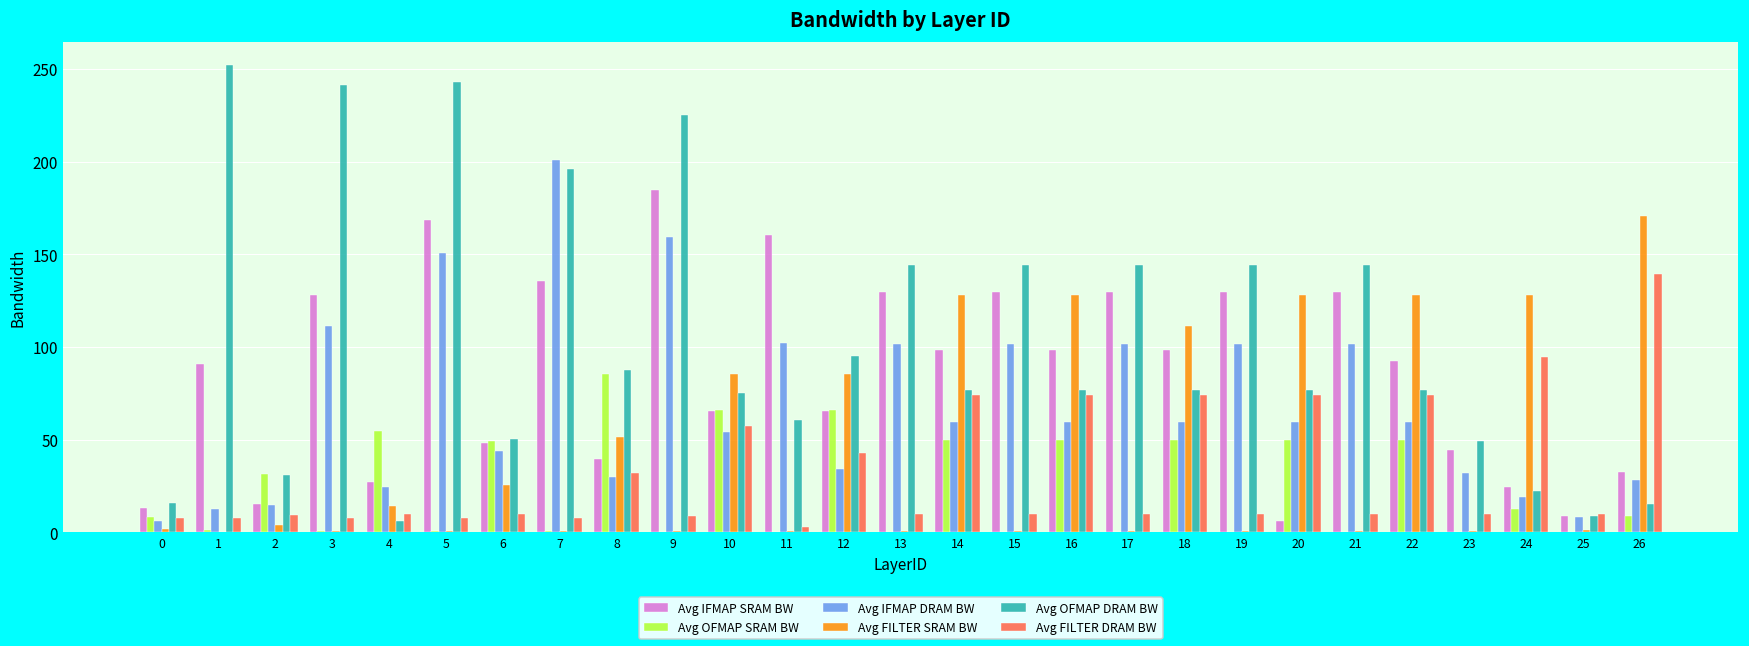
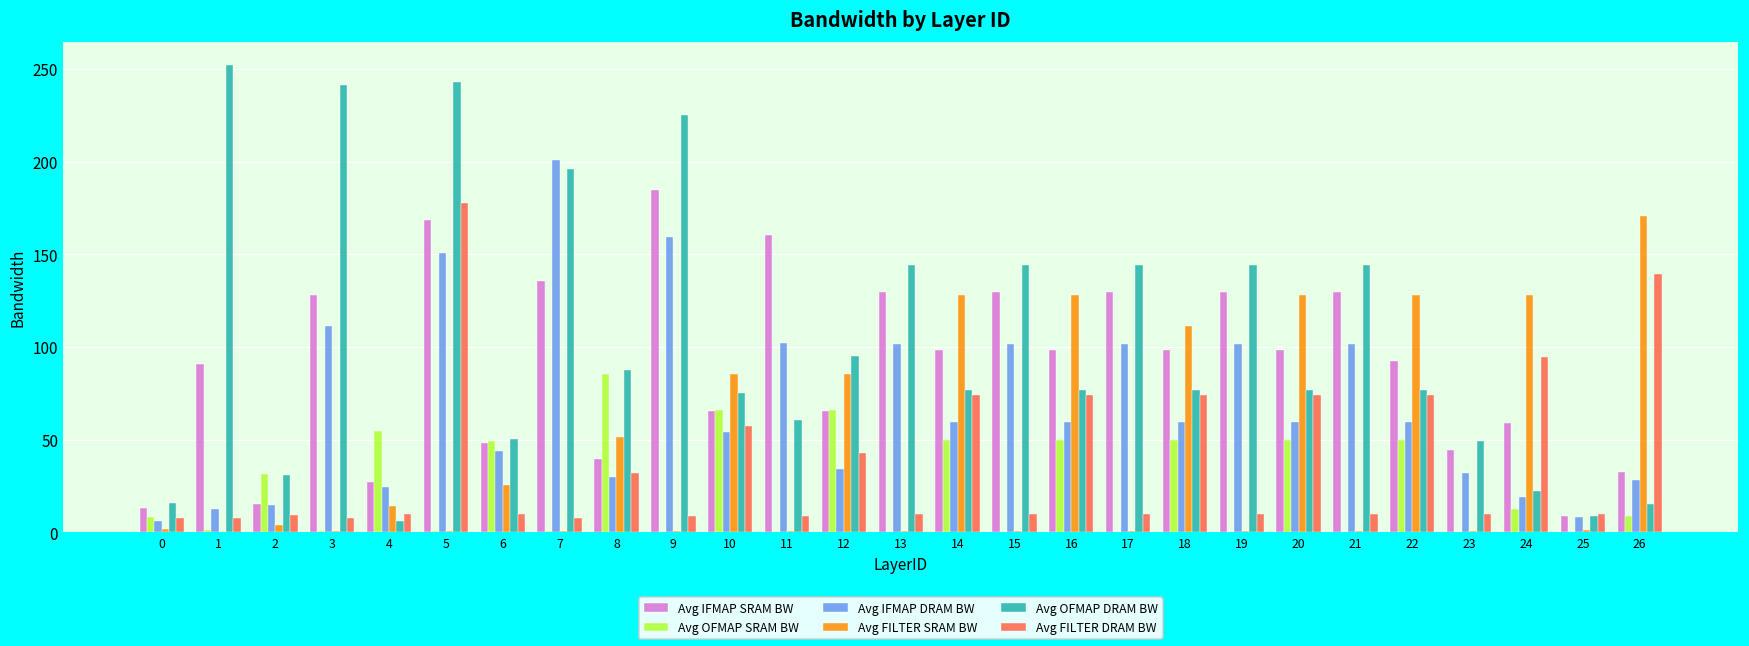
  {
    "Avg IFMAP SRAM BW": {
      "0": 13,
      "1": 91,
      "2": 15,
      "3": 128,
      "4": 27,
      "5": 168,
      "6": 48,
      "7": 136,
      "8": 39,
      "9": 185,
      "10": 66,
      "11": 161,
      "12": 66,
      "13": 130,
      "14": 98,
      "15": 130,
      "16": 98,
      "17": 130,
      "18": 98,
      "19": 130,
-     "20": 6,
+     "20": 98,
      "21": 130,
      "22": 93,
      "23": 44,
-     "24": 25,
+     "24": 59,
      "25": 9,
      "26": 33
    },
    "Avg OFMAP SRAM BW": {
      "0": 8,
      "2": 31,
      "4": 55,
      "6": 49,
      "8": 86,
      "10": 66,
      "12": 66,
      "14": 50,
      "16": 50,
      "18": 50,
      "20": 50,
      "22": 50,
      "24": 13,
      "26": 9
    },
    "Avg IFMAP DRAM BW": {
      "0": 6,
      "1": 13,
      "2": 15,
      "3": 111,
      "4": 24,
      "5": 151,
      "6": 44,
      "7": 201,
      "8": 30,
      "9": 159,
      "10": 54,
      "11": 102,
      "12": 34,
      "13": 101,
      "14": 59,
      "15": 101,
      "16": 59,
      "17": 101,
      "18": 59,
      "19": 101,
      "20": 59,
      "21": 101,
      "22": 59,
      "23": 32,
      "24": 19,
      "25": 8,
      "26": 28
    },
    "Avg FILTER SRAM BW": {
      "0": 2,
      "2": 4,
      "4": 14,
      "6": 26,
      "8": 51,
      "10": 86,
      "12": 86,
      "14": 128,
      "16": 128,
      "18": 111,
      "20": 128,
      "22": 128,
      "24": 128,
      "26": 171
    },
    "Avg OFMAP DRAM BW": {
      "0": 16,
      "1": 252,
      "2": 31,
      "3": 241,
      "4": 6,
      "5": 243,
      "6": 50,
      "7": 196,
      "8": 87,
      "9": 225,
      "10": 75,
      "11": 61,
      "12": 95,
      "13": 144,
      "14": 77,
      "15": 144,
      "16": 77,
      "17": 144,
      "18": 77,
      "19": 144,
      "20": 77,
      "21": 144,
      "22": 77,
      "23": 49,
      "24": 22,
      "25": 9,
      "26": 15
    },
    "Avg FILTER DRAM BW": {
      "0": 8,
      "1": 8,
      "2": 9,
      "3": 8,
      "4": 10,
-     "5": 8,
+     "5": 178,
      "6": 10,
      "7": 8,
      "8": 32,
      "9": 9,
      "10": 58,
-     "11": 3,
+     "11": 9,
      "12": 43,
      "13": 10,
      "14": 74,
      "15": 10,
      "16": 74,
      "17": 10,
      "18": 74,
      "19": 10,
      "20": 74,
      "21": 10,
      "22": 74,
      "23": 10,
      "24": 95,
      "25": 10,
      "26": 139
    }
  }
